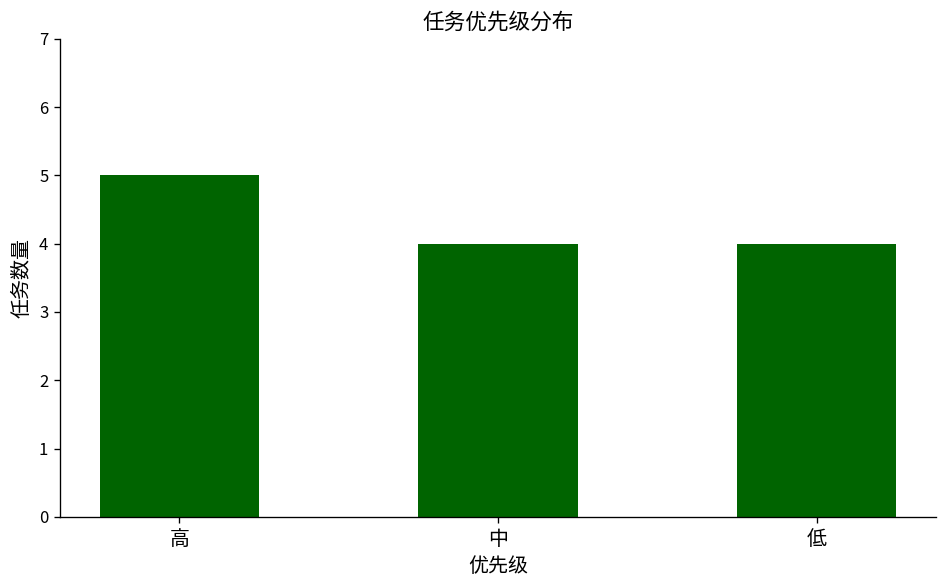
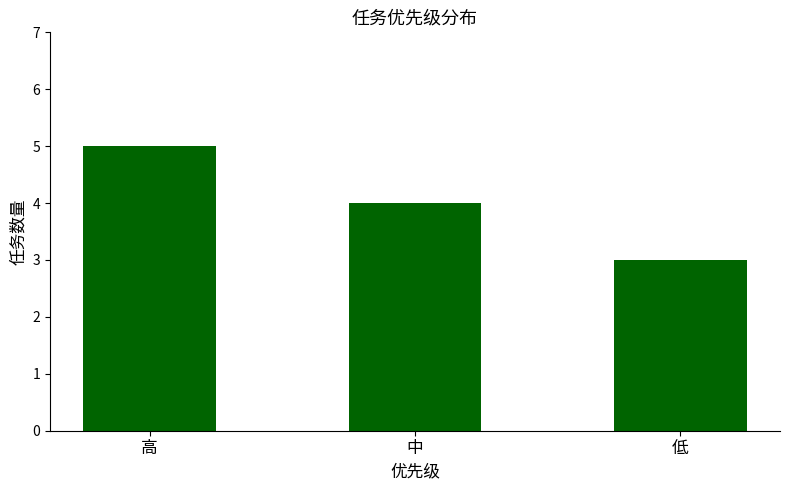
  {
    "高": 5,
    "中": 4,
-   "低": 4
+   "低": 3
  }
